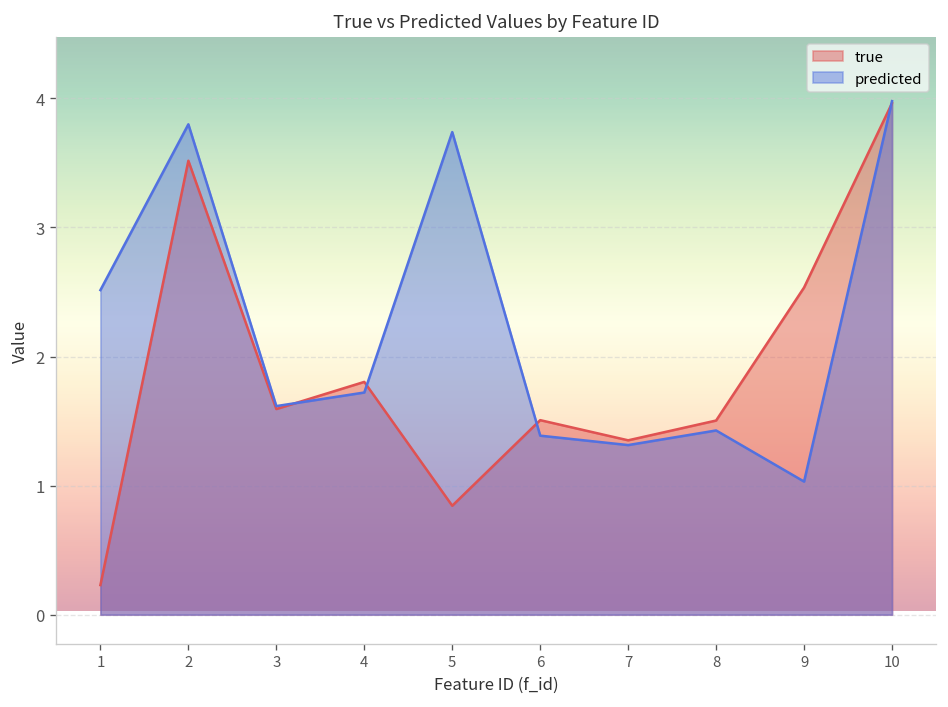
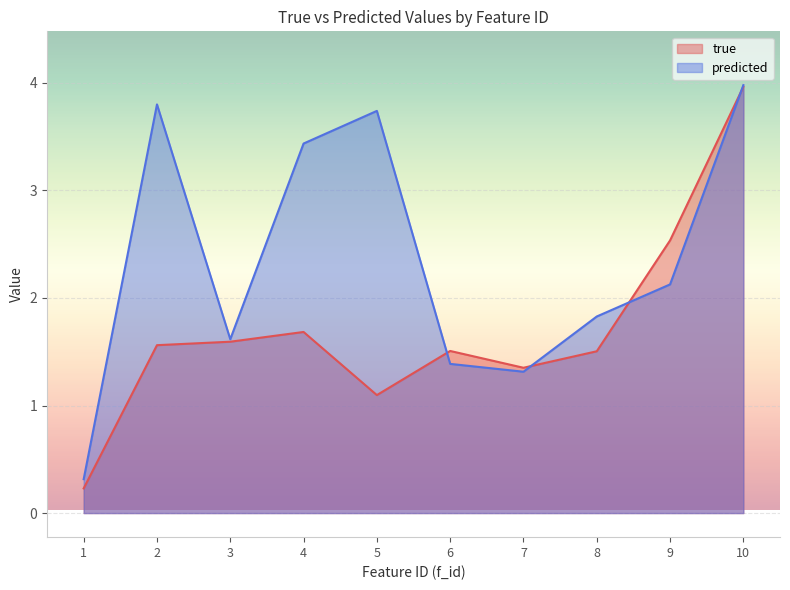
  {
    "true": {
      "1": 0.23,
-     "2": 3.52,
-     "4": 1.80,
-     "5": 0.84,
+     "2": 1.56,
+     "4": 1.68,
+     "5": 1.10,
      "6": 1.51,
      "7": 1.35,
      "8": 1.50,
      "9": 2.53
    },
    "predicted": {
-     "1": 2.51,
+     "1": 0.32,
      "2": 3.80,
-     "4": 1.72,
+     "4": 3.44,
      "5": 3.74,
      "6": 1.39,
      "7": 1.31,
-     "8": 1.43,
-     "9": 1.03
+     "8": 1.83,
+     "9": 2.13
    }
  }
